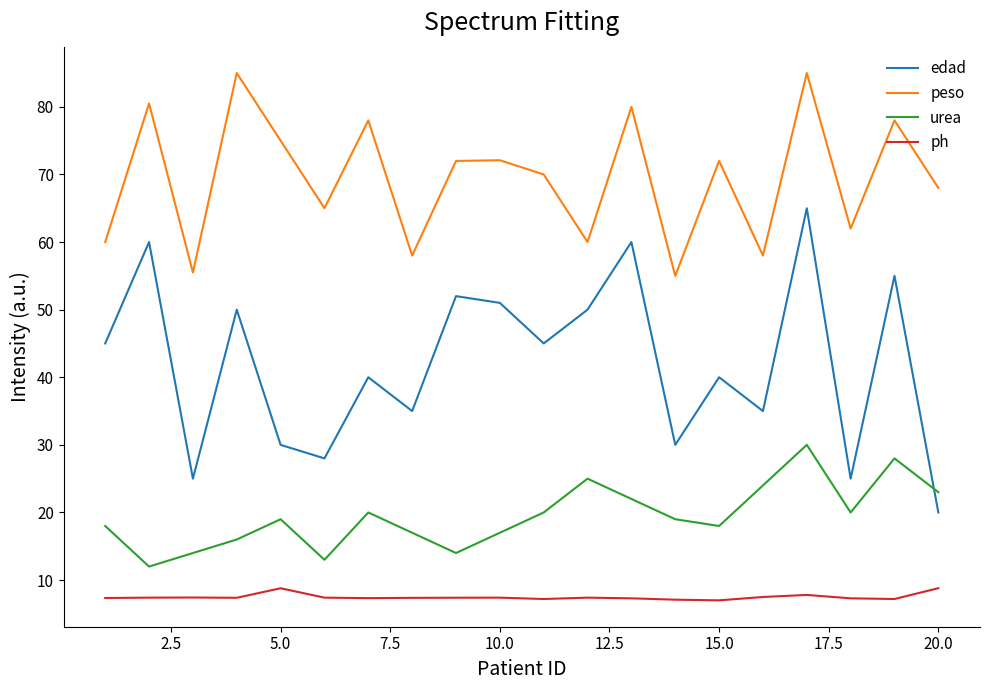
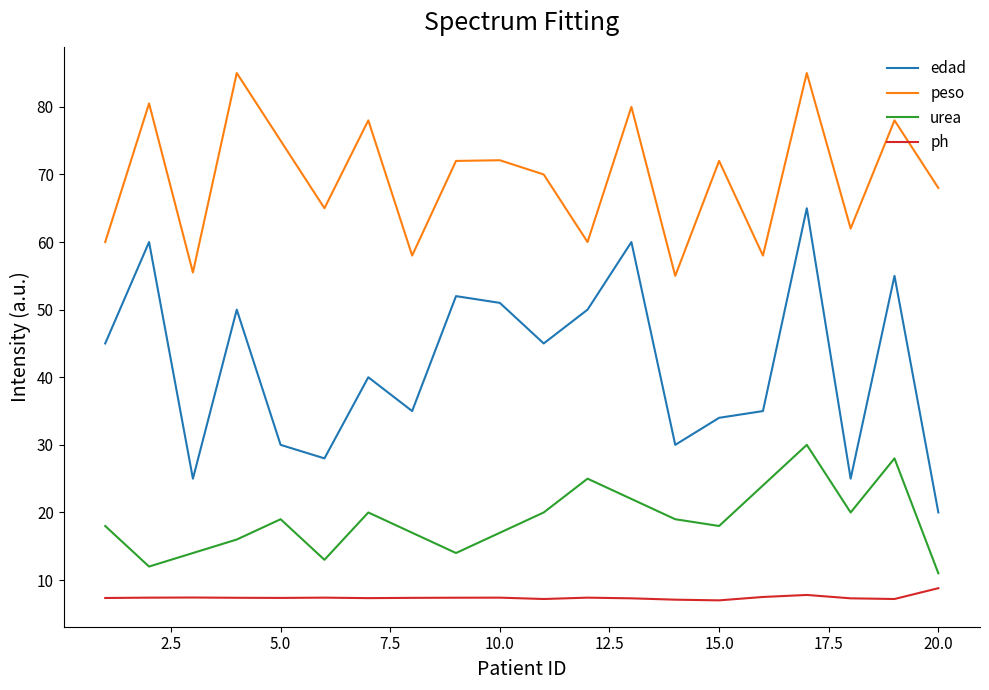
  {
    "edad": {
      "5.0": 30,
      "10.0": 51,
-     "15.0": 40,
+     "15.0": 34,
      "20.0": 20
    },
    "peso": {
      "5.0": 75,
      "10.0": 72,
      "15.0": 72,
      "20.0": 68
    },
    "urea": {
      "5.0": 19,
      "10.0": 17,
      "15.0": 18,
-     "20.0": 23
+     "20.0": 11
    },
    "ph": {
-     "5.0": 9,
+     "5.0": 7,
      "10.0": 7,
      "15.0": 7,
      "20.0": 9
    }
  }
